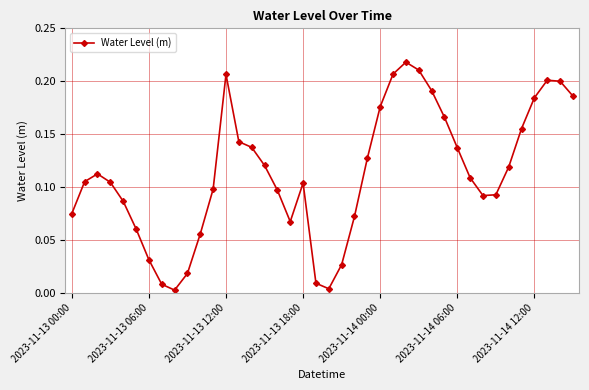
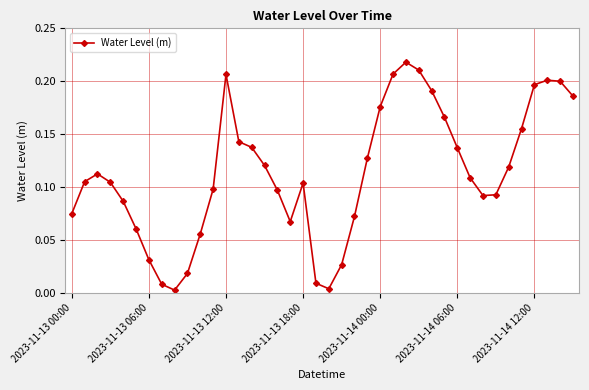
  {
    "2023-11-13 00:00": 0.075,
    "2023-11-13 06:00": 0.031,
    "2023-11-13 12:00": 0.206,
    "2023-11-13 18:00": 0.104,
    "2023-11-14 00:00": 0.176,
    "2023-11-14 06:00": 0.137,
-   "2023-11-14 12:00": 0.184
+   "2023-11-14 12:00": 0.197
  }
